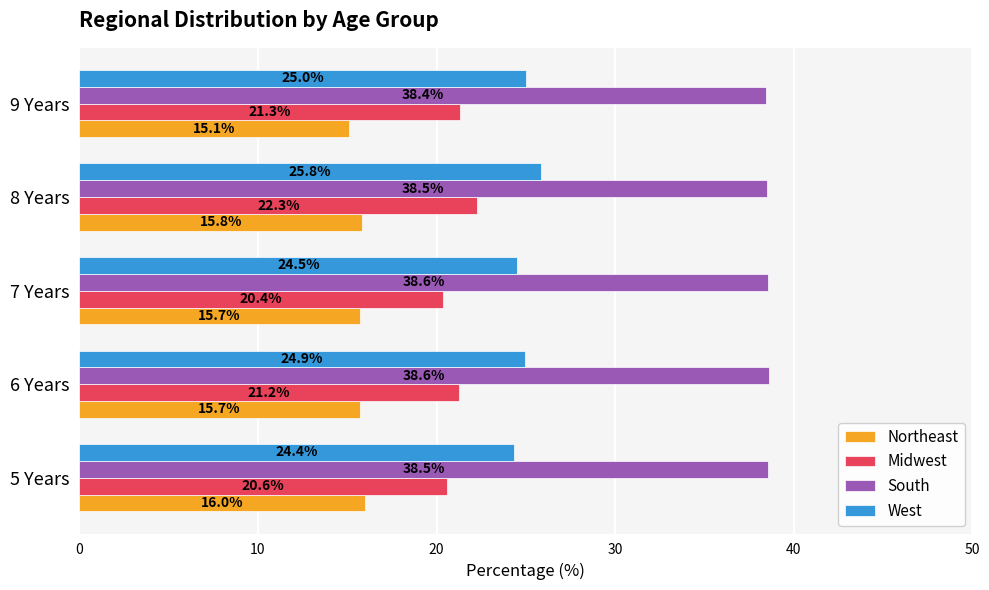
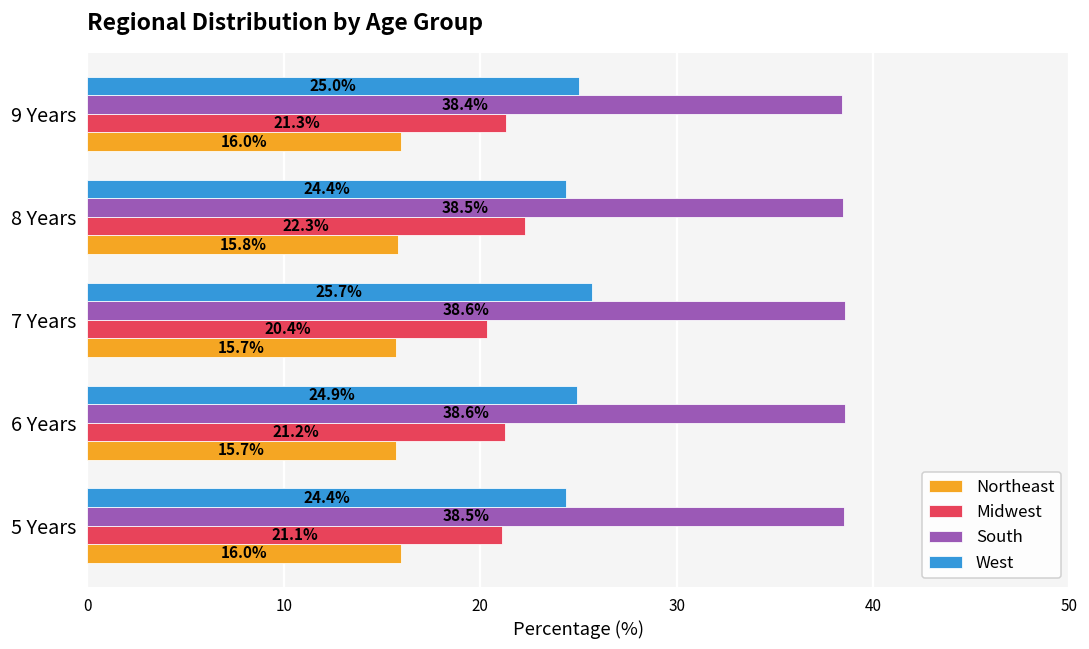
  {
    "Northeast": {
-     "9 Years": "15.1%",
+     "9 Years": "16.0%",
      "8 Years": "15.8%",
      "7 Years": "15.7%",
      "6 Years": "15.7%",
      "5 Years": "16.0%"
    },
    "Midwest": {
      "9 Years": "21.3%",
      "8 Years": "22.3%",
      "7 Years": "20.4%",
      "6 Years": "21.2%",
-     "5 Years": "20.6%"
+     "5 Years": "21.1%"
    },
    "South": {
      "9 Years": "38.4%",
      "8 Years": "38.5%",
      "7 Years": "38.6%",
      "6 Years": "38.6%",
      "5 Years": "38.5%"
    },
    "West": {
      "9 Years": "25.0%",
-     "8 Years": "25.8%",
-     "7 Years": "24.5%",
+     "8 Years": "24.4%",
+     "7 Years": "25.7%",
      "6 Years": "24.9%",
      "5 Years": "24.4%"
    }
  }
